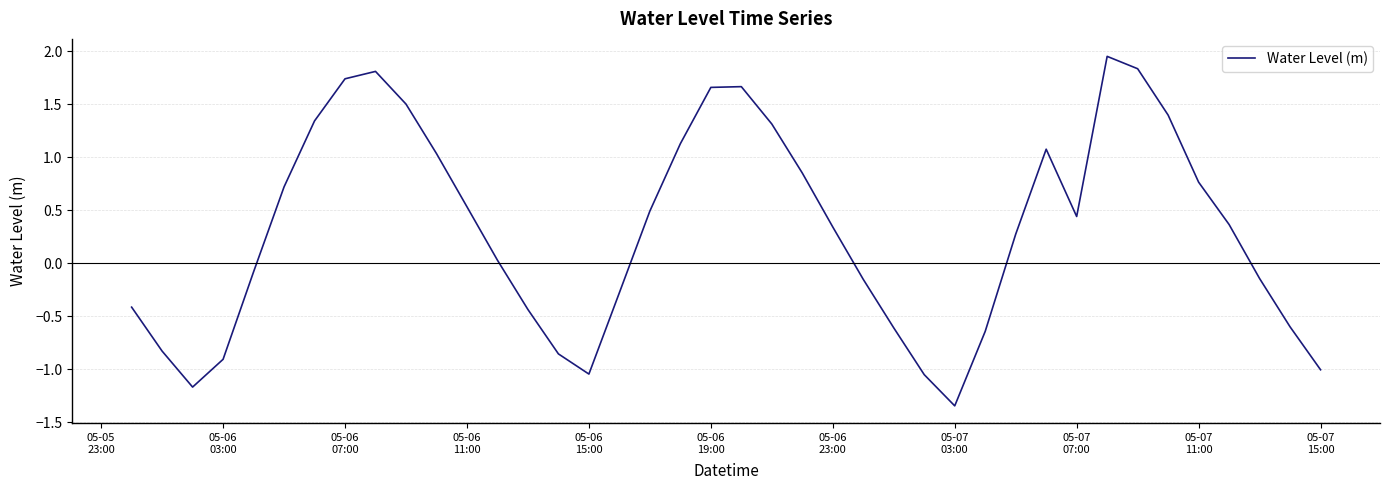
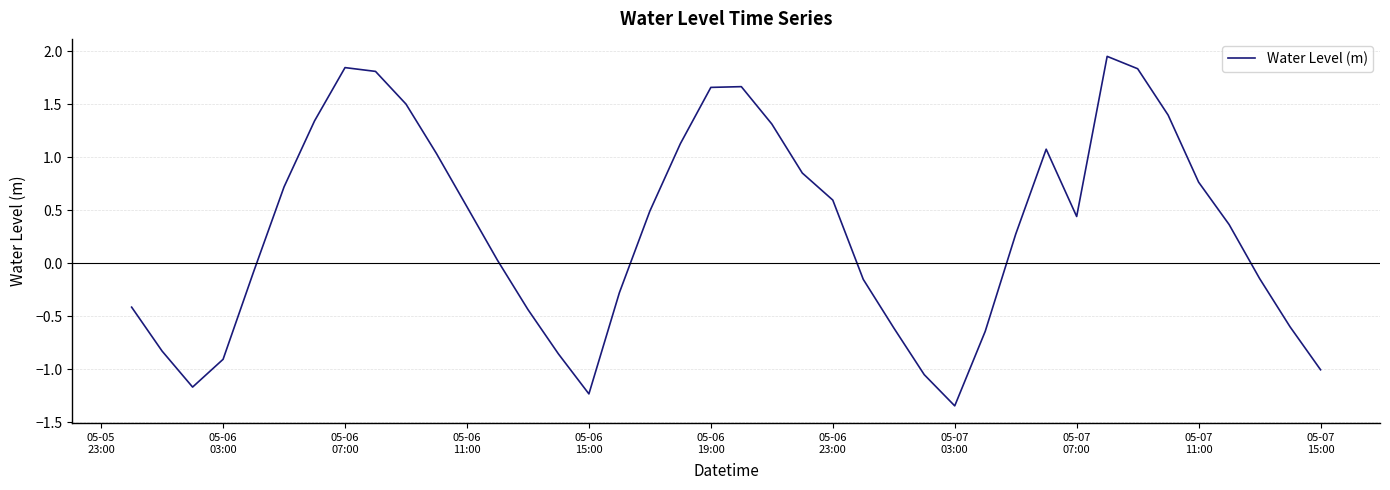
  {
    "05-06 03:00": -0.91,
-   "05-06 07:00": 1.74,
+   "05-06 07:00": 1.85,
    "05-06 11:00": 0.53,
-   "05-06 15:00": -1.05,
+   "05-06 15:00": -1.23,
    "05-06 19:00": 1.66,
-   "05-06 23:00": 0.34,
+   "05-06 23:00": 0.60,
    "05-07 03:00": -1.35,
    "05-07 07:00": 0.44,
    "05-07 11:00": 0.77,
    "05-07 15:00": -1.01
  }
